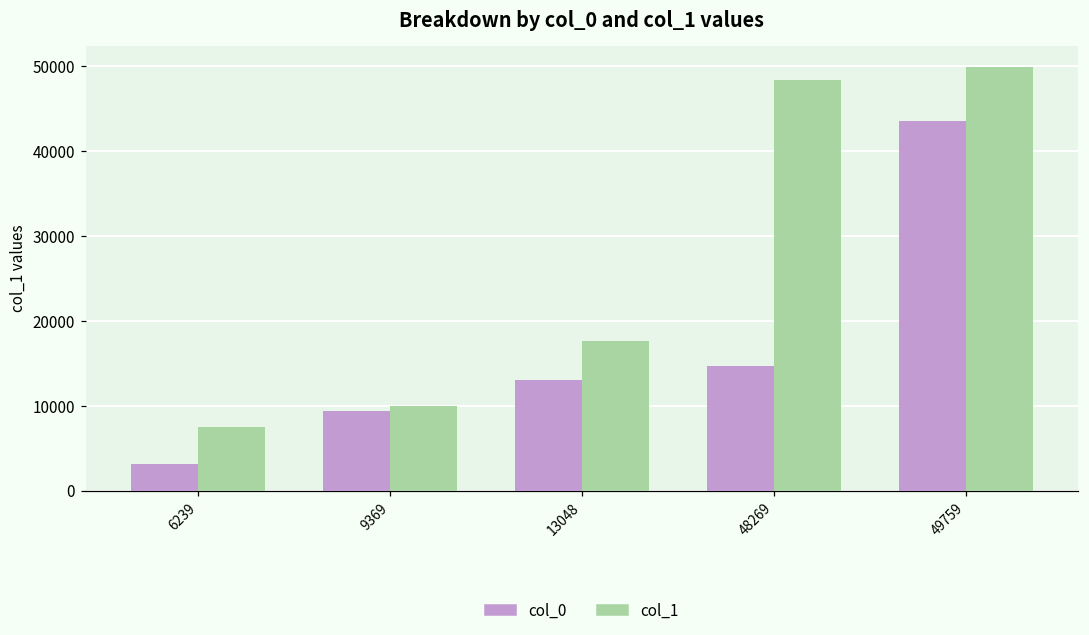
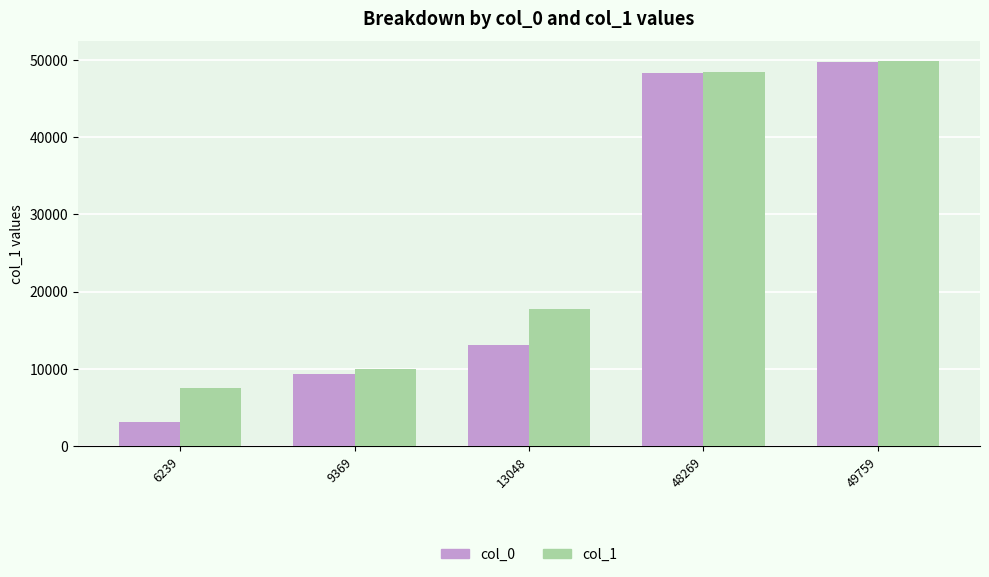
  {
    "col_0": {
      "6239": 3000,
      "9369": 9000,
      "13048": 13000,
-     "48269": 15000,
-     "49759": 44000
+     "48269": 48000,
+     "49759": 50000
    },
    "col_1": {
      "6239": 8000,
      "9369": 10000,
      "13048": 18000,
      "48269": 48000,
      "49759": 50000
    }
  }
